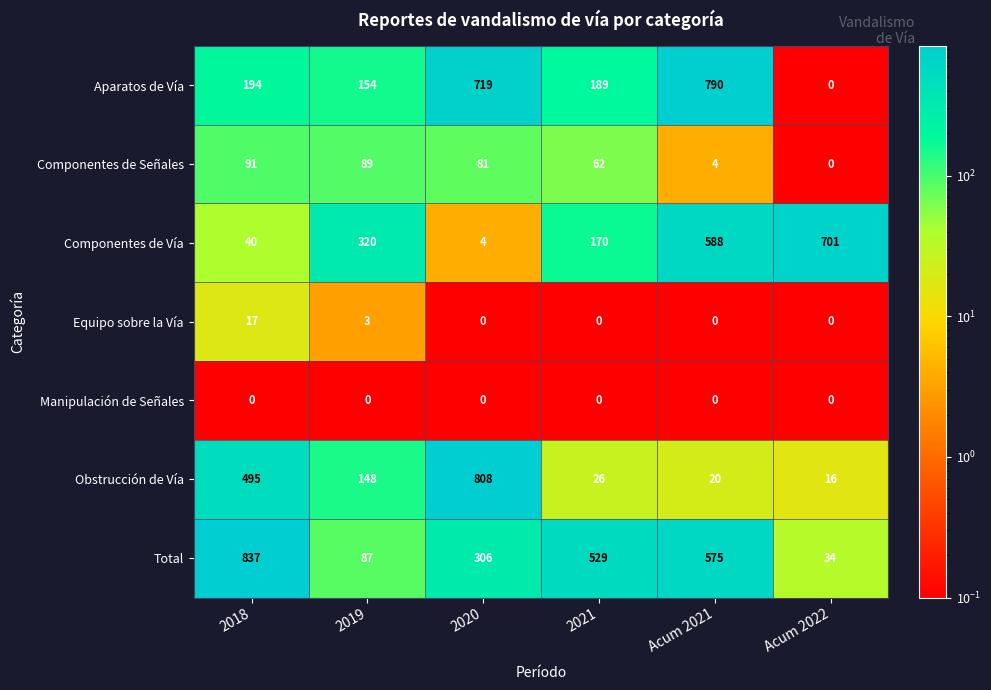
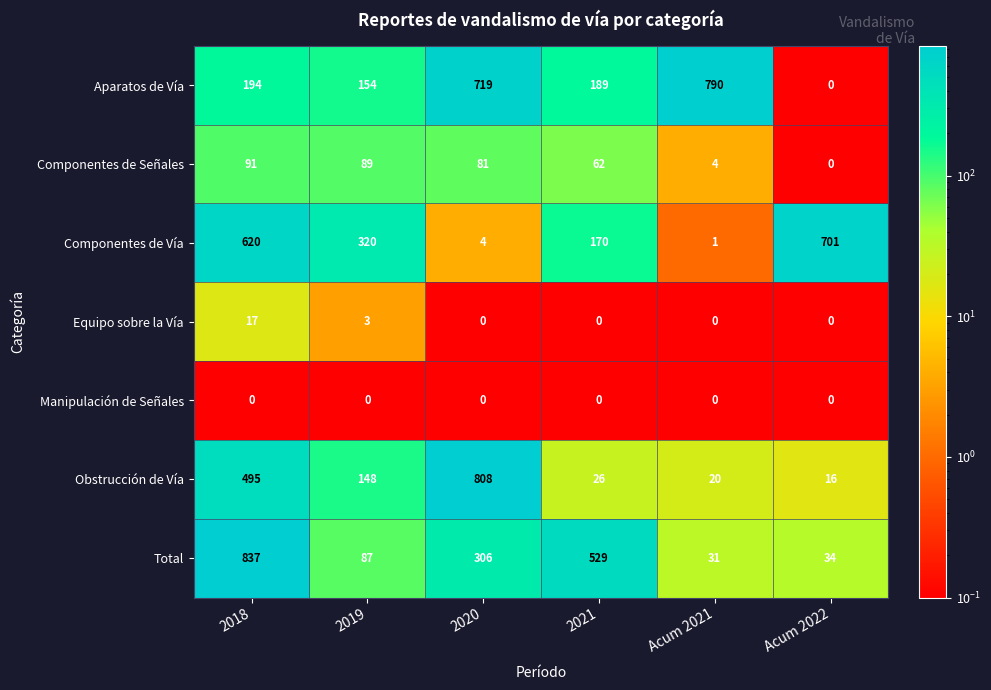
  {
    "Aparatos de Vía": {
      "2018": 194,
      "2019": 154,
      "2020": 719,
      "2021": 189,
      "Acum 2021": 790,
      "Acum 2022": 0
    },
    "Componentes de Señales": {
      "2018": 91,
      "2019": 89,
      "2020": 81,
      "2021": 62,
      "Acum 2021": 4,
      "Acum 2022": 0
    },
    "Componentes de Vía": {
-     "2018": 40,
+     "2018": 620,
      "2019": 320,
      "2020": 4,
      "2021": 170,
-     "Acum 2021": 588,
+     "Acum 2021": 1,
      "Acum 2022": 701
    },
    "Equipo sobre la Vía": {
      "2018": 17,
      "2019": 3,
      "2020": 0,
      "2021": 0,
      "Acum 2021": 0,
      "Acum 2022": 0
    },
    "Manipulación de Señales": {
      "2018": 0,
      "2019": 0,
      "2020": 0,
      "2021": 0,
      "Acum 2021": 0,
      "Acum 2022": 0
    },
    "Obstrucción de Vía": {
      "2018": 495,
      "2019": 148,
      "2020": 808,
      "2021": 26,
      "Acum 2021": 20,
      "Acum 2022": 16
    },
    "Total": {
      "2018": 837,
      "2019": 87,
      "2020": 306,
      "2021": 529,
-     "Acum 2021": 575,
+     "Acum 2021": 31,
      "Acum 2022": 34
    }
  }
